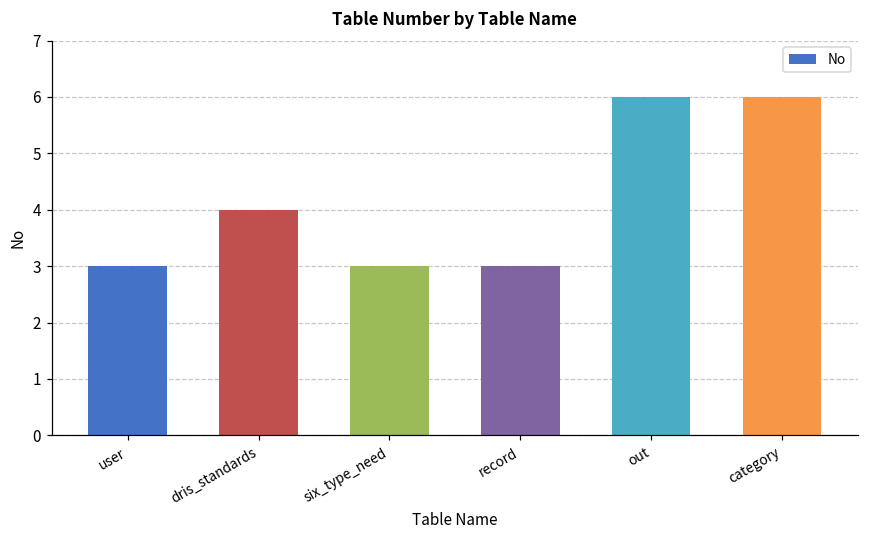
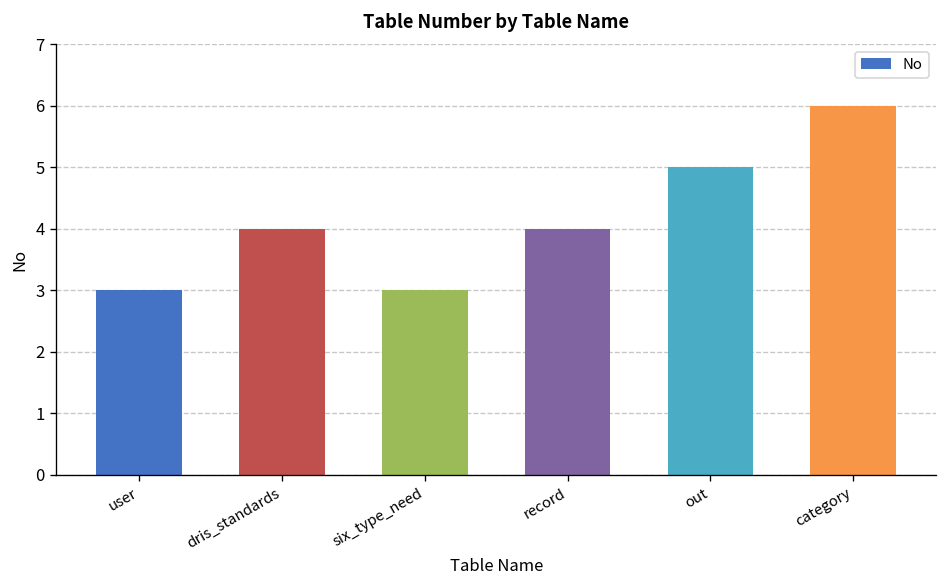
  {
    "user": 3,
    "dris_standards": 4,
    "six_type_need": 3,
-   "record": 3,
-   "out": 6,
+   "record": 4,
+   "out": 5,
    "category": 6
  }
